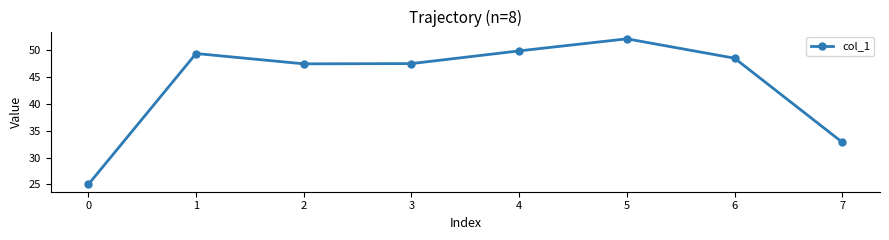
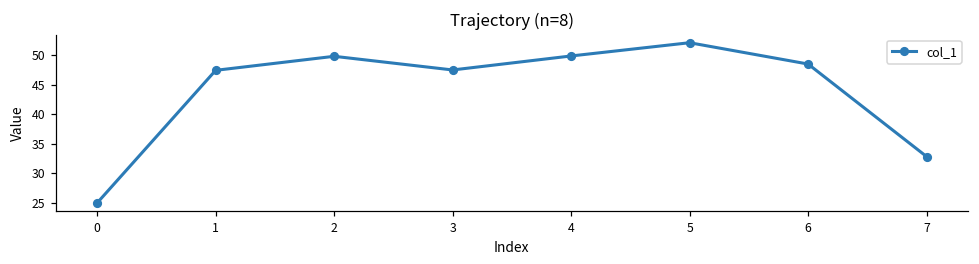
  {
    "0": 25,
-   "1": 49,
-   "2": 47,
+   "1": 47,
+   "2": 50,
    "3": 47,
    "4": 50,
    "5": 52,
    "6": 48,
    "7": 33
  }
